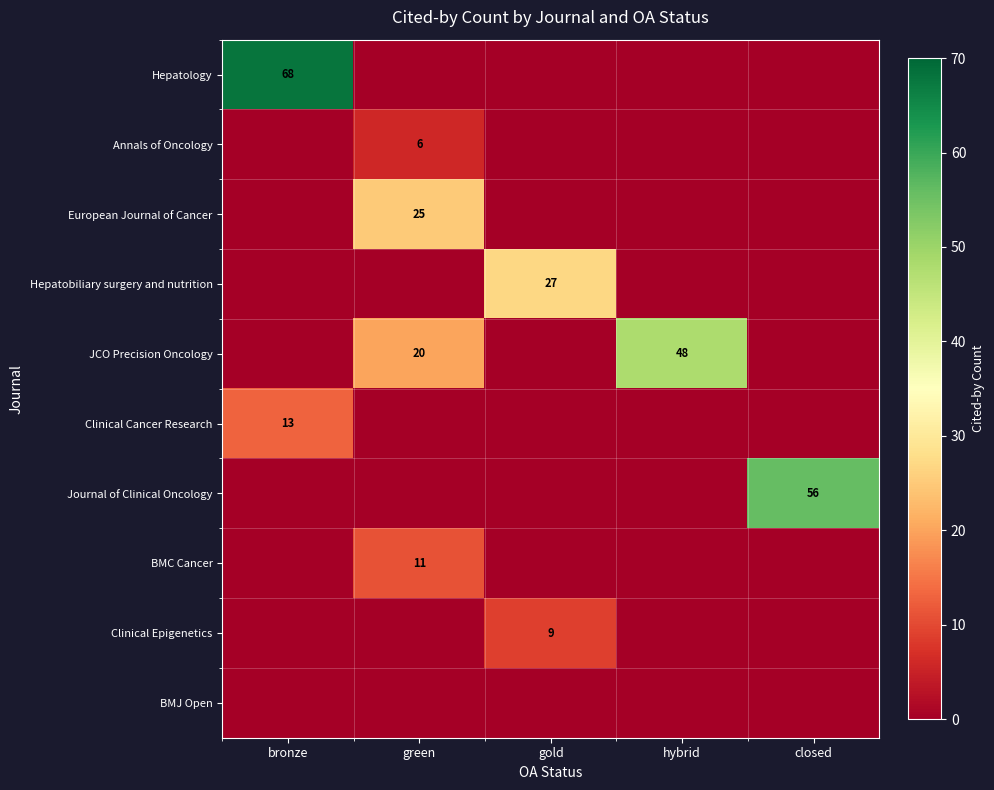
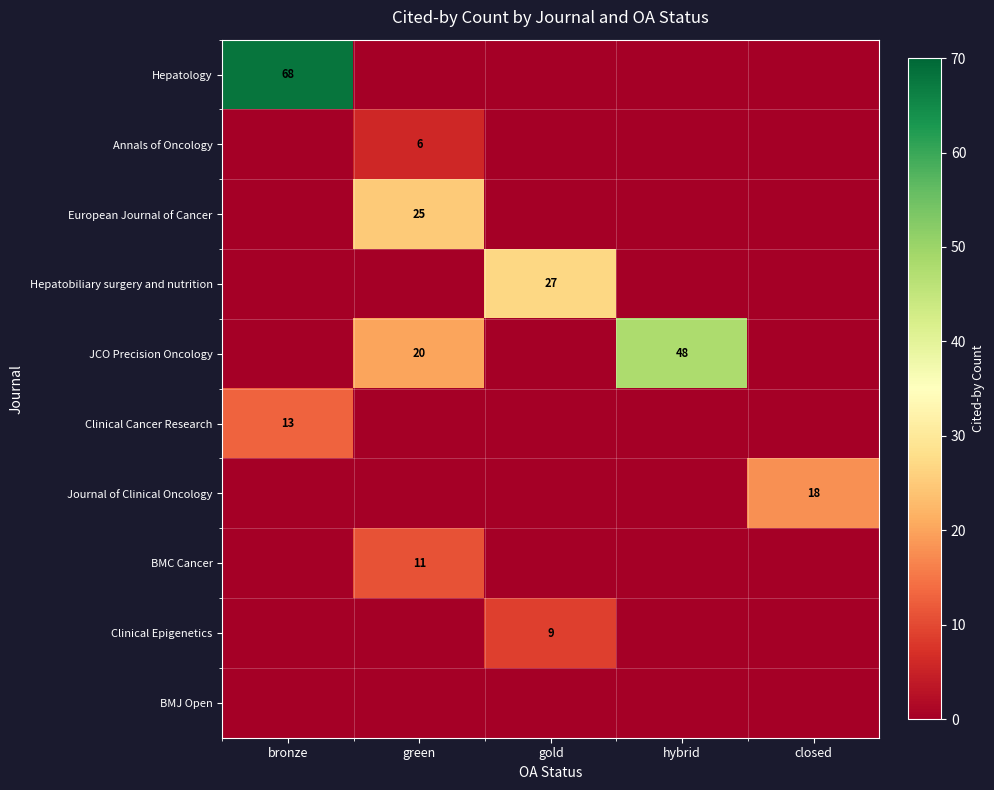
  {
    "Hepatology": {
      "bronze": 68
    },
    "Annals of Oncology": {
      "green": 6
    },
    "European Journal of Cancer": {
      "green": 25
    },
    "Hepatobiliary surgery and nutrition": {
      "gold": 27
    },
    "JCO Precision Oncology": {
      "green": 20,
      "hybrid": 48
    },
    "Clinical Cancer Research": {
      "bronze": 13
    },
    "Journal of Clinical Oncology": {
-     "closed": 56
+     "closed": 18
    },
    "BMC Cancer": {
      "green": 11
    },
    "Clinical Epigenetics": {
      "gold": 9
    }
  }
